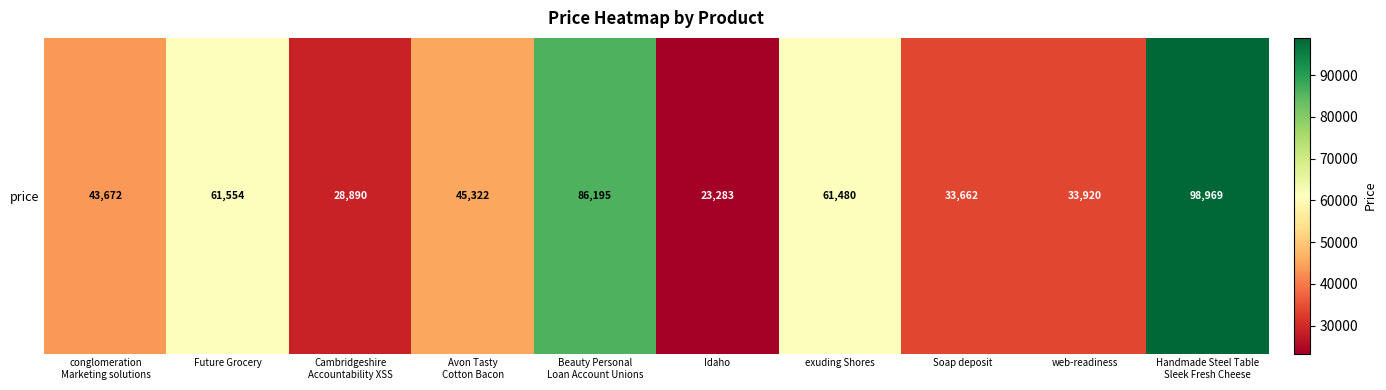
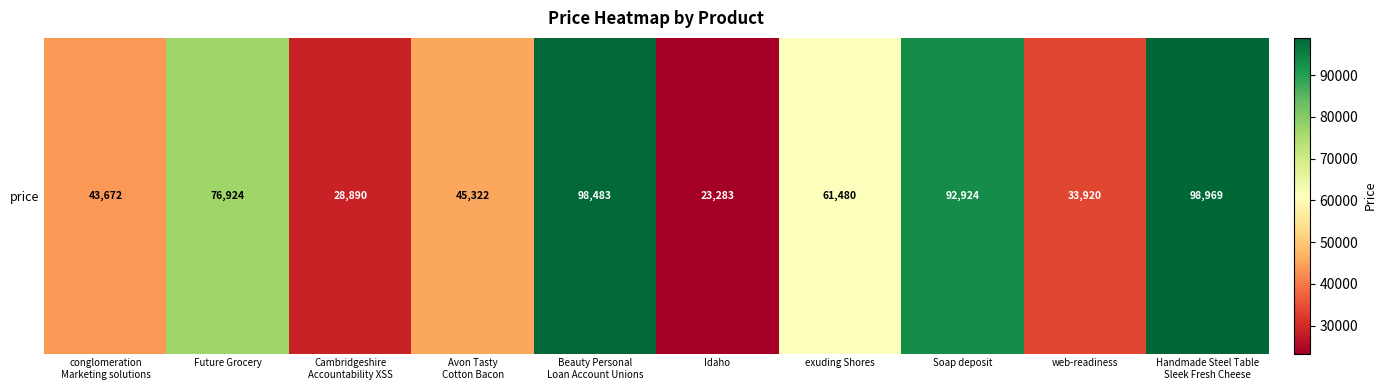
  {
    "price": {
      "conglomeration Marketing solutions": "43,672",
-     "Future Grocery": "61,554",
+     "Future Grocery": "76,924",
      "Cambridgeshire Accountability XSS": "28,890",
      "Avon Tasty Cotton Bacon": "45,322",
-     "Beauty Personal Loan Account Unions": "86,195",
+     "Beauty Personal Loan Account Unions": "98,483",
      "Idaho": "23,283",
      "exuding Shores": "61,480",
-     "Soap deposit": "33,662",
+     "Soap deposit": "92,924",
      "web-readiness": "33,920",
      "Handmade Steel Table Sleek Fresh Cheese": "98,969"
    }
  }
